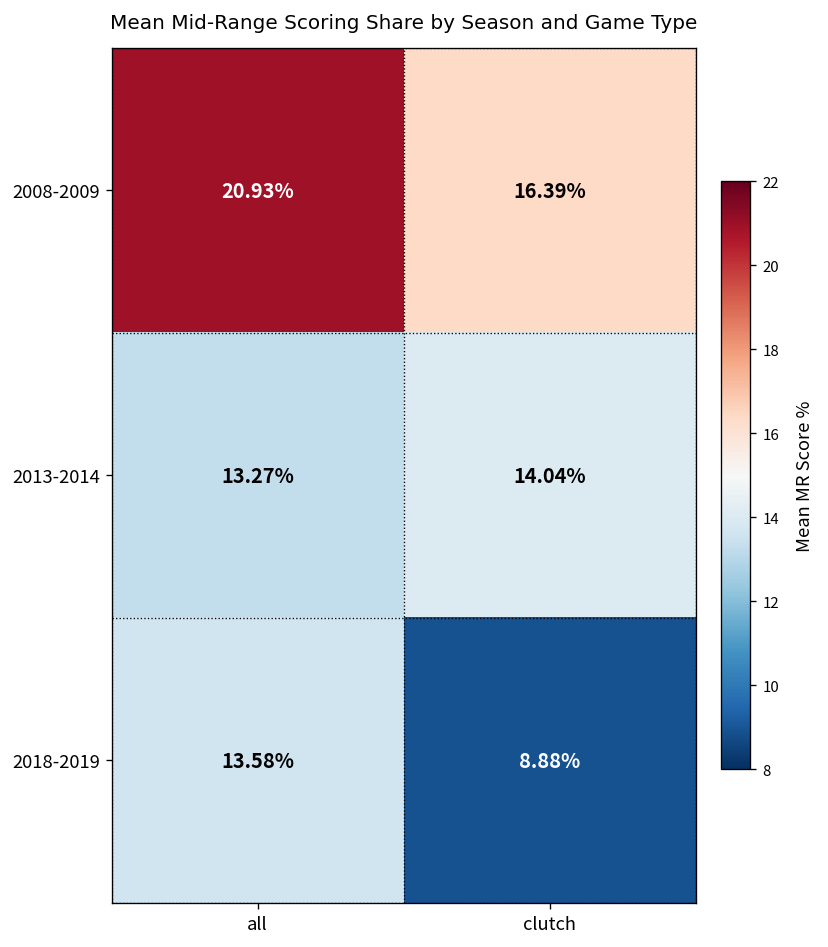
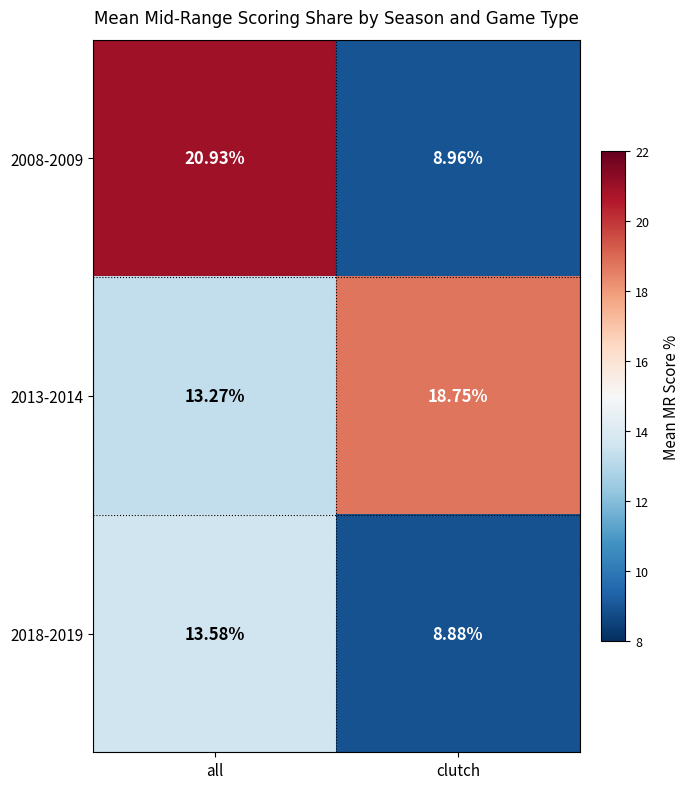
  {
    "2008-2009": {
      "all": "20.93%",
-     "clutch": "16.39%"
+     "clutch": "8.96%"
    },
    "2013-2014": {
      "all": "13.27%",
-     "clutch": "14.04%"
+     "clutch": "18.75%"
    },
    "2018-2019": {
      "all": "13.58%",
      "clutch": "8.88%"
    }
  }
